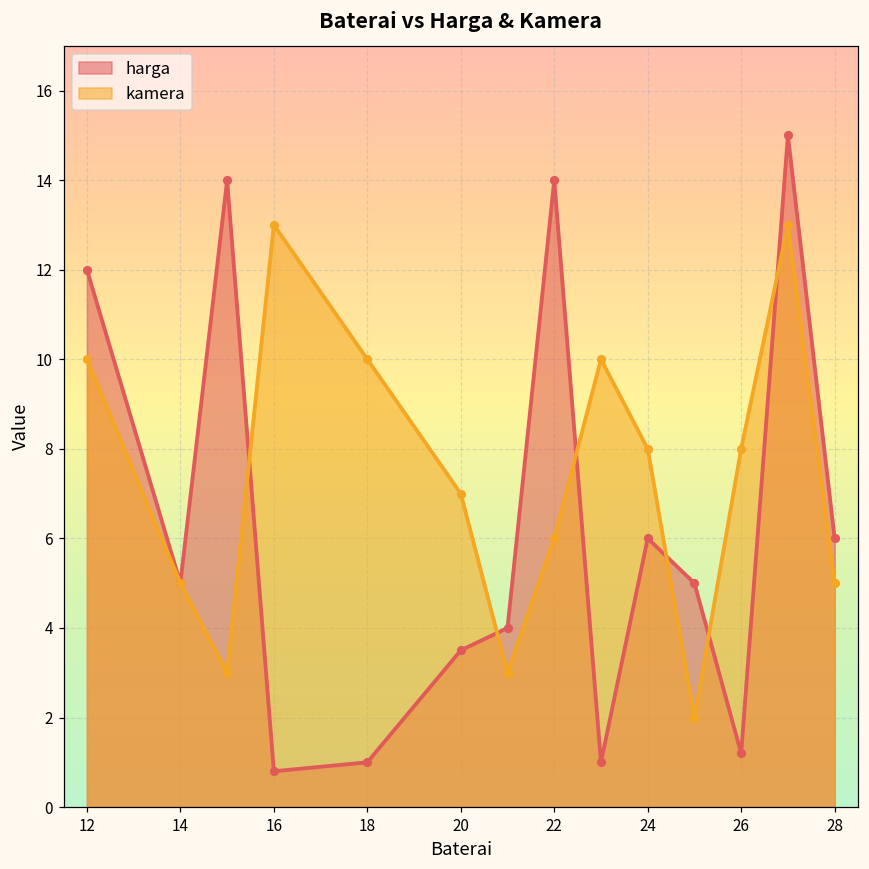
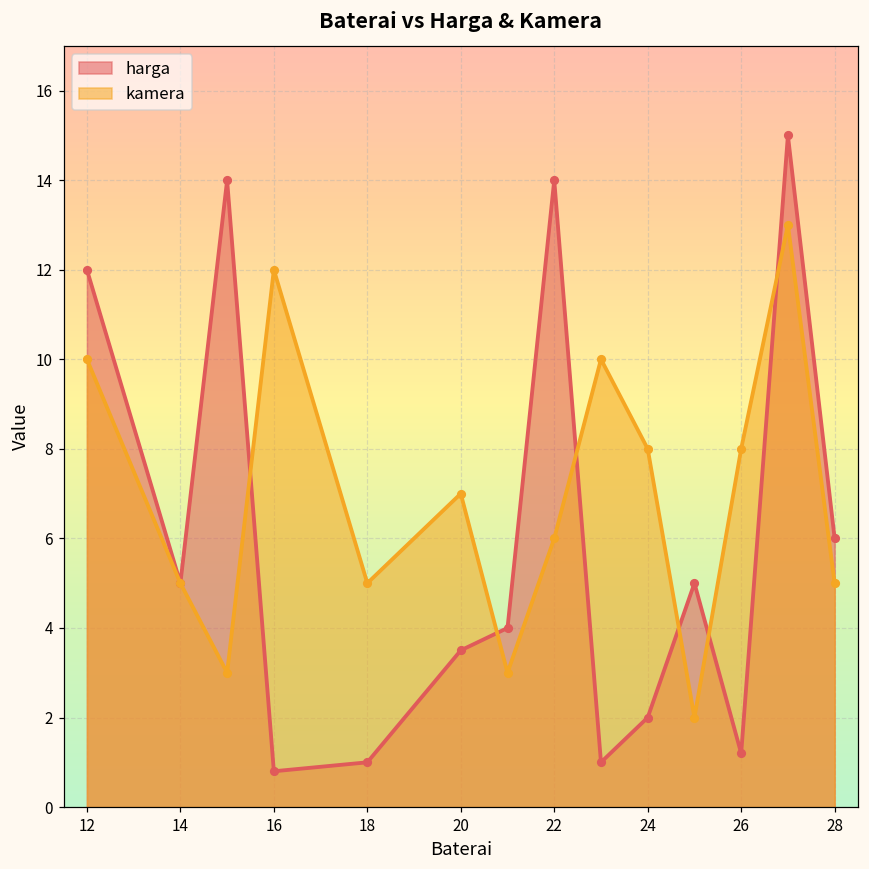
  {
    "harga": {
      "12": 12,
      "16": 0.8,
      "18": 1,
      "20": 3.5,
      "22": 14,
-     "24": 6,
+     "24": 2,
      "26": 1.2,
      "28": 6
    },
    "kamera": {
      "12": 10,
-     "16": 13,
-     "18": 10,
+     "16": 12,
+     "18": 5,
      "20": 7,
      "22": 6,
      "24": 8,
      "26": 8,
      "28": 5
    }
  }
